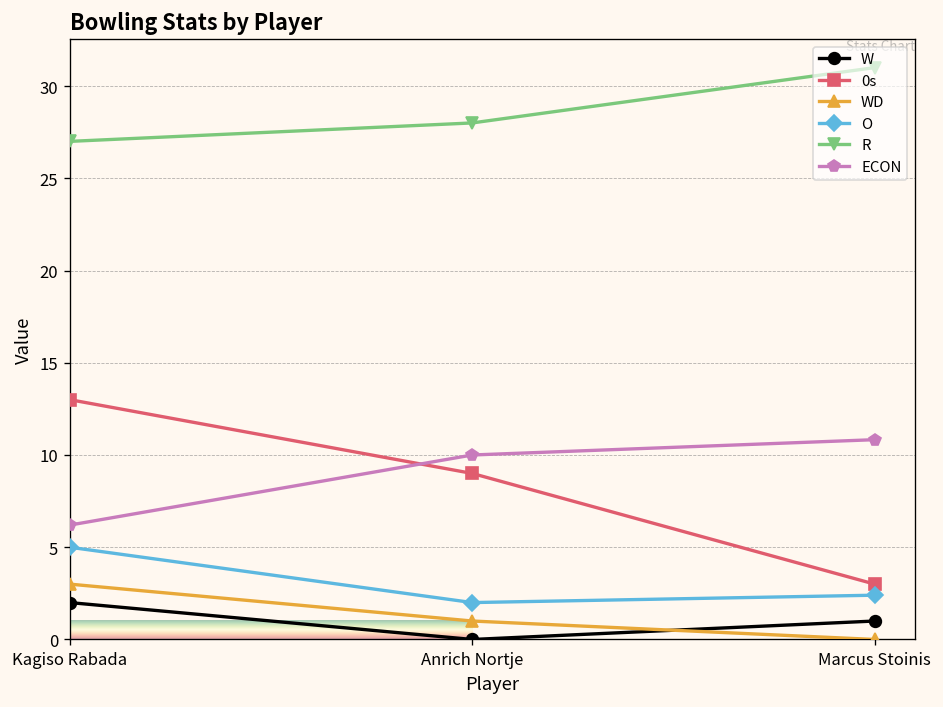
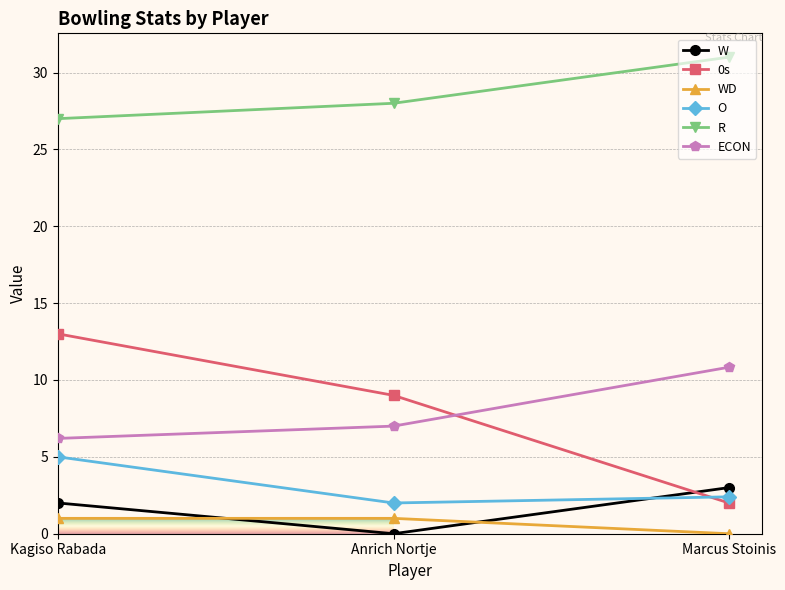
  {
    "W": {
      "Kagiso Rabada": 2,
      "Anrich Nortje": 0,
-     "Marcus Stoinis": 1
+     "Marcus Stoinis": 3
    },
    "0s": {
      "Kagiso Rabada": 13,
      "Anrich Nortje": 9,
-     "Marcus Stoinis": 3
+     "Marcus Stoinis": 2
    },
    "WD": {
-     "Kagiso Rabada": 3,
+     "Kagiso Rabada": 1,
      "Anrich Nortje": 1,
      "Marcus Stoinis": 0
    },
    "O": {
      "Kagiso Rabada": 5,
      "Anrich Nortje": 2,
      "Marcus Stoinis": 2.4
    },
    "R": {
      "Kagiso Rabada": 27,
      "Anrich Nortje": 28
    },
    "ECON": {
      "Kagiso Rabada": 6.2,
-     "Anrich Nortje": 10,
+     "Anrich Nortje": 7,
      "Marcus Stoinis": 10.8
    }
  }
